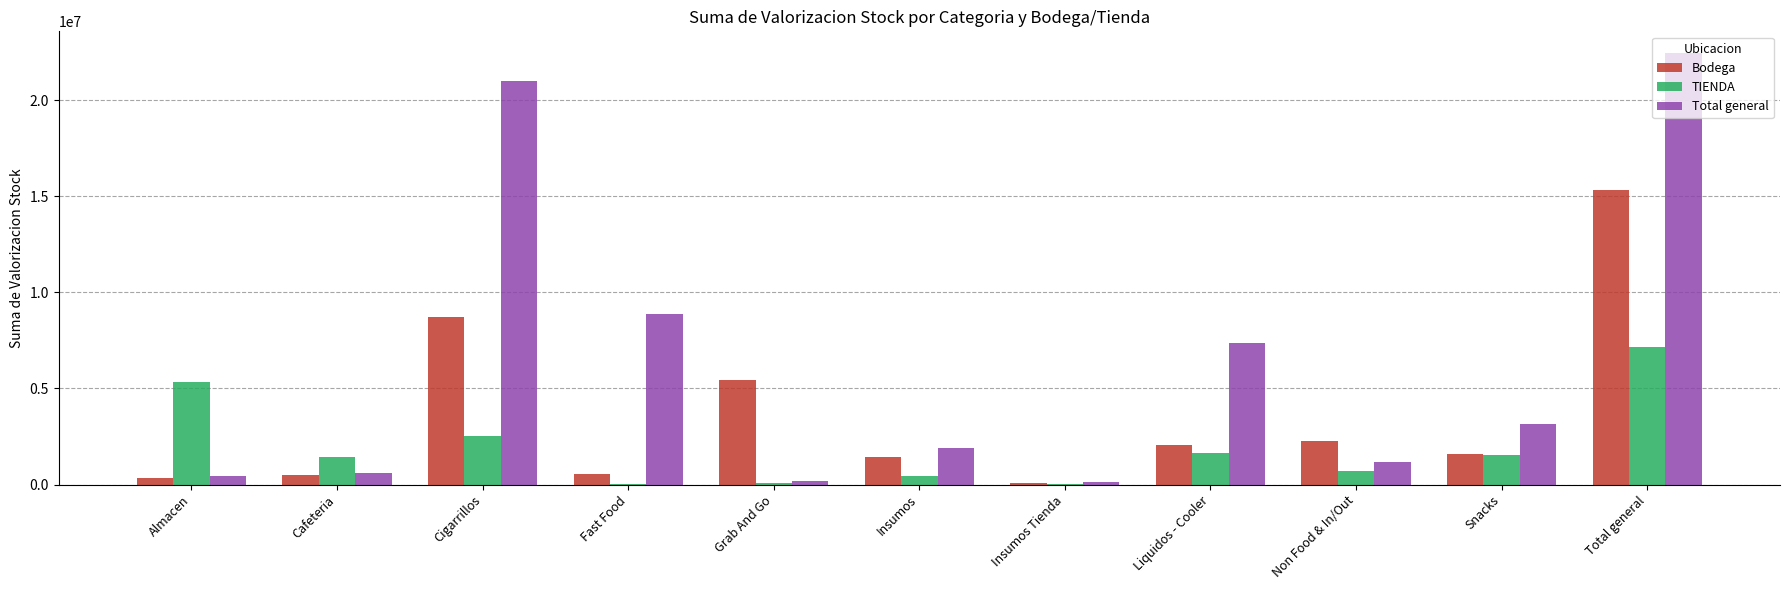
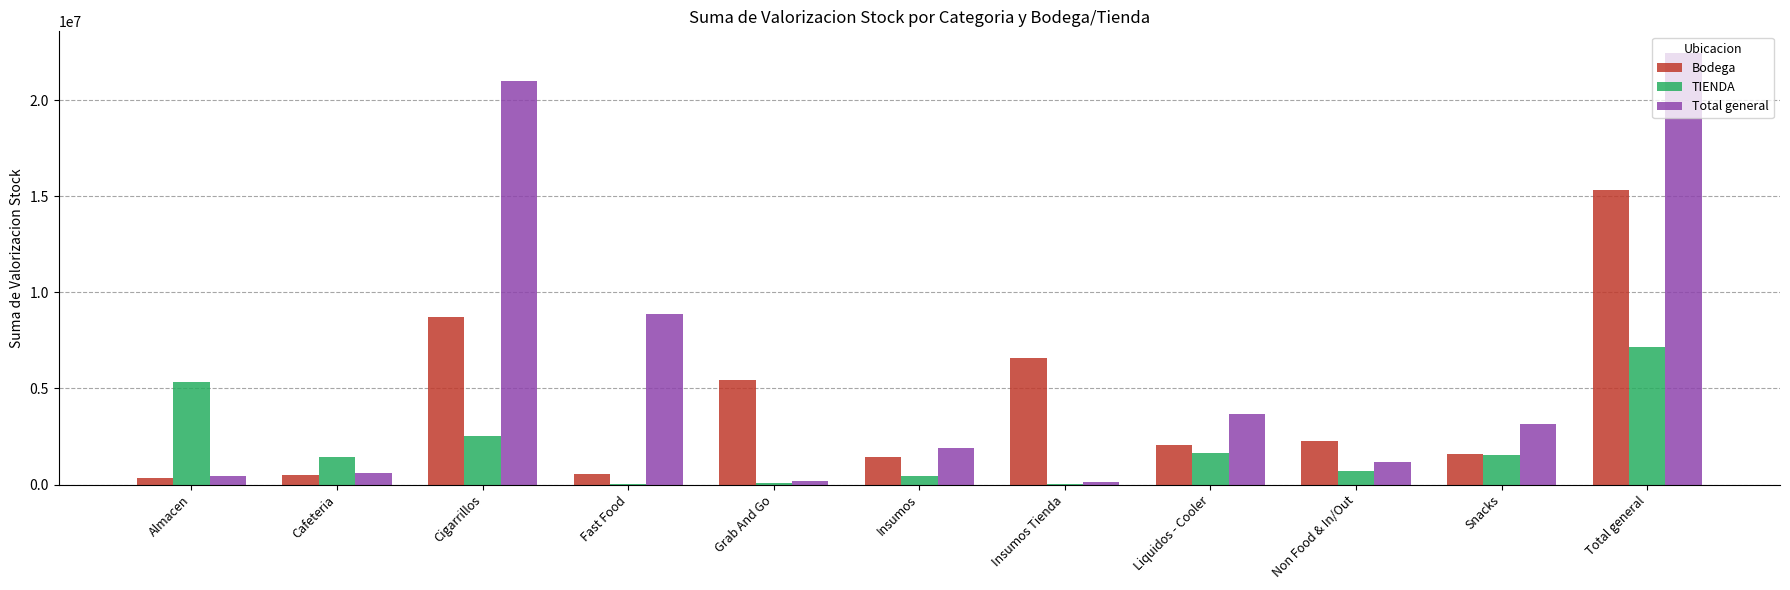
  {
    "Bodega": {
      "Almacen": 300000,
      "Cafeteria": 500000,
      "Cigarrillos": 8700000,
      "Fast Food": 600000,
      "Grab And Go": 5400000,
      "Insumos": 1400000,
-     "Insumos Tienda": 100000,
+     "Insumos Tienda": 6600000,
      "Liquidos - Cooler": 2000000,
      "Non Food & In/Out": 2300000,
      "Snacks": 1600000,
      "Total general": 15300000
    },
    "TIENDA": {
      "Almacen": 5300000,
      "Cafeteria": 1500000,
      "Cigarrillos": 2500000,
      "Insumos": 400000,
      "Liquidos - Cooler": 1600000,
      "Non Food & In/Out": 700000,
      "Snacks": 1500000,
      "Total general": 7100000
    },
    "Total general": {
      "Almacen": 400000,
      "Cafeteria": 600000,
      "Cigarrillos": 21000000,
      "Fast Food": 8900000,
      "Grab And Go": 200000,
      "Insumos": 1900000,
-     "Liquidos - Cooler": 7400000,
+     "Liquidos - Cooler": 3700000,
      "Non Food & In/Out": 1200000,
      "Snacks": 3100000
    }
  }
